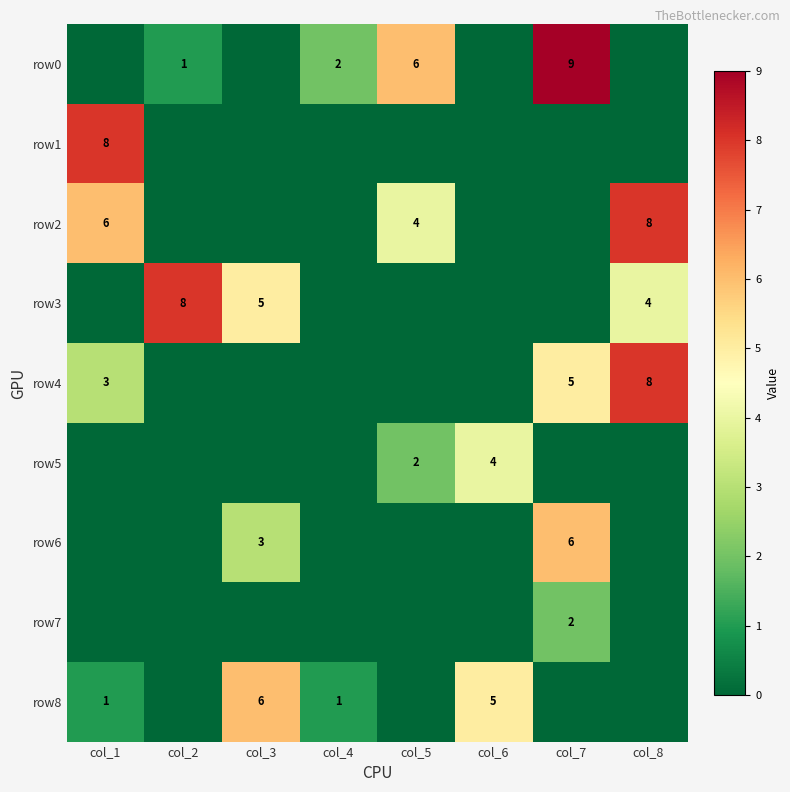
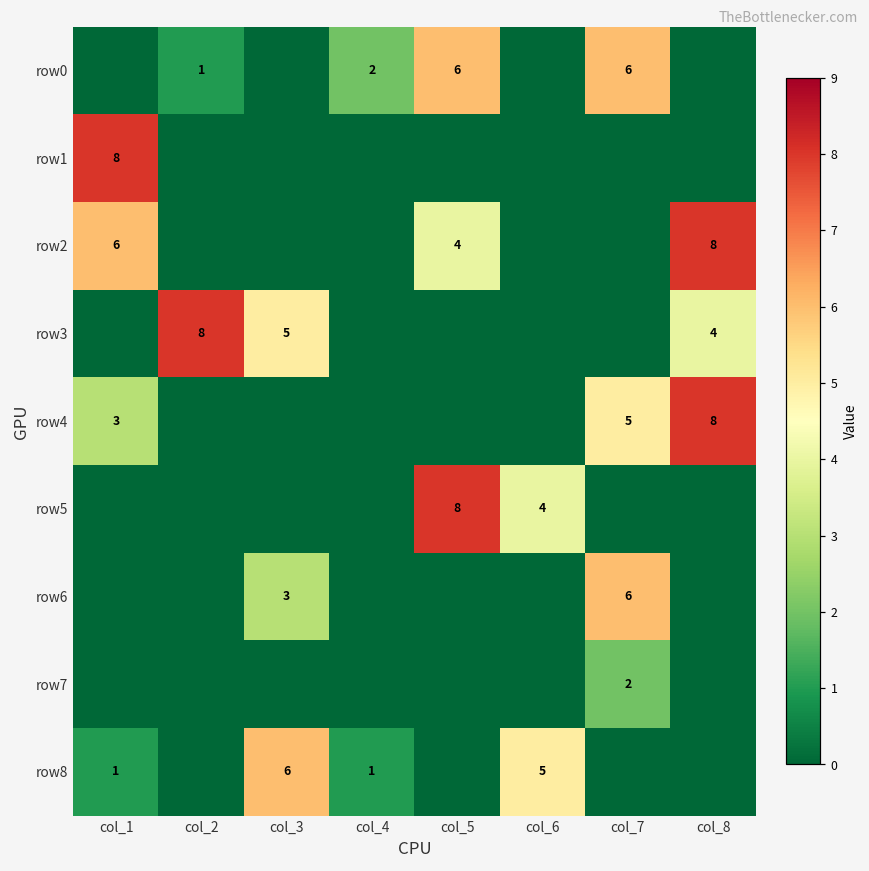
  {
    "row0": {
      "col_2": 1,
      "col_4": 2,
      "col_5": 6,
-     "col_7": 9
+     "col_7": 6
    },
    "row1": {
      "col_1": 8
    },
    "row2": {
      "col_1": 6,
      "col_5": 4,
      "col_8": 8
    },
    "row3": {
      "col_2": 8,
      "col_3": 5,
      "col_8": 4
    },
    "row4": {
      "col_1": 3,
      "col_7": 5,
      "col_8": 8
    },
    "row5": {
-     "col_5": 2,
+     "col_5": 8,
      "col_6": 4
    },
    "row6": {
      "col_3": 3,
      "col_7": 6
    },
    "row7": {
      "col_7": 2
    },
    "row8": {
      "col_1": 1,
      "col_3": 6,
      "col_4": 1,
      "col_6": 5
    }
  }
